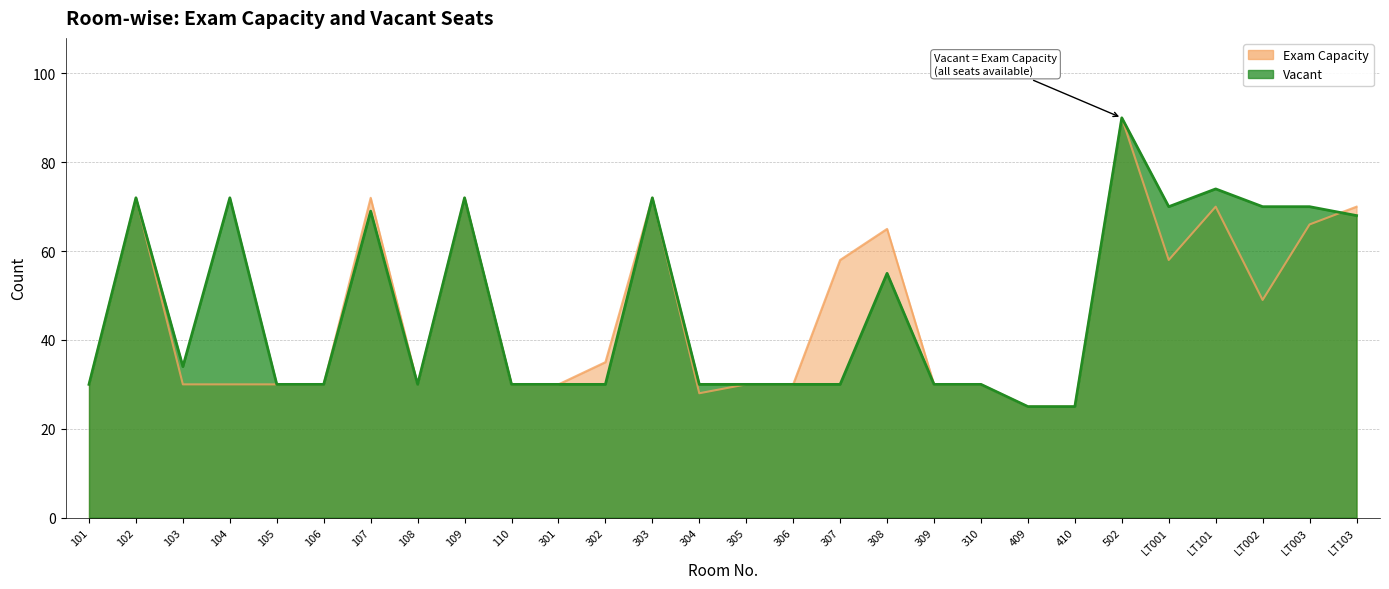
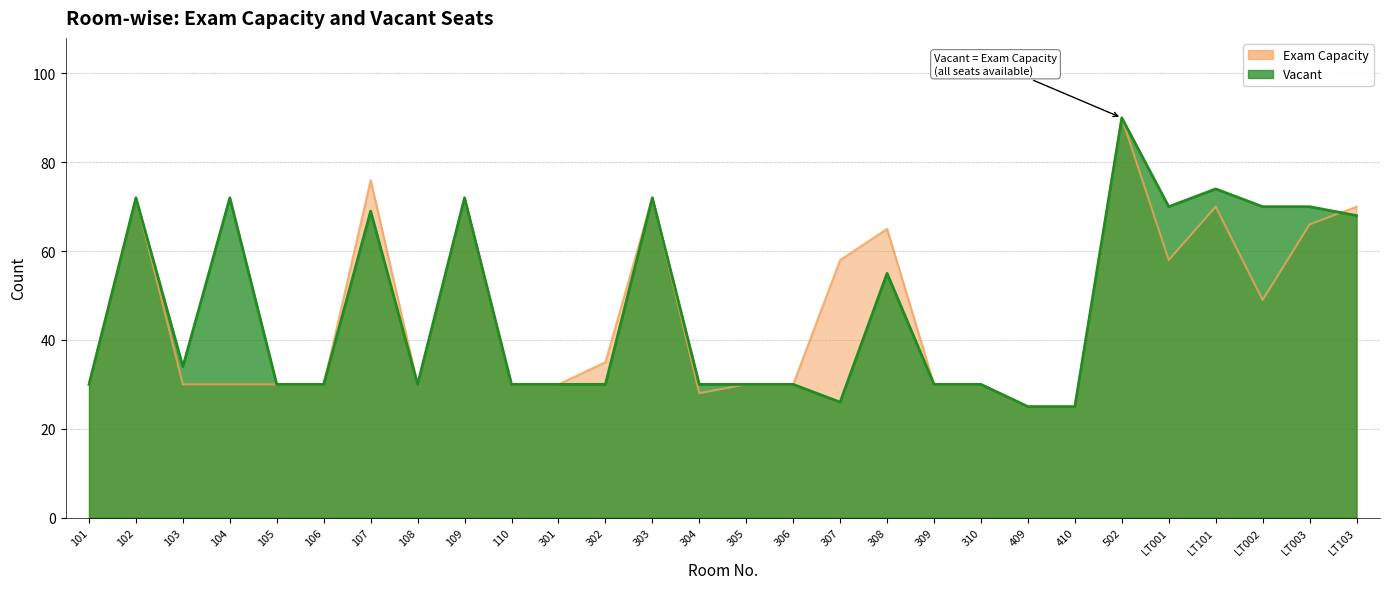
  {
    "Exam Capacity": {
      "103": 30,
      "104": 30,
-     "107": 72,
+     "107": 76,
      "302": 35,
      "304": 28,
      "307": 58,
      "308": 65,
      "LT001": 58,
      "LT101": 70,
      "LT002": 49,
      "LT003": 66,
      "LT103": 70
    },
    "Vacant": {
      "103": 34,
      "104": 72,
      "107": 69,
      "302": 30,
      "304": 30,
-     "307": 30,
+     "307": 26,
      "308": 55,
      "LT001": 70,
      "LT101": 74,
      "LT002": 70,
      "LT003": 70,
      "LT103": 68
    }
  }
